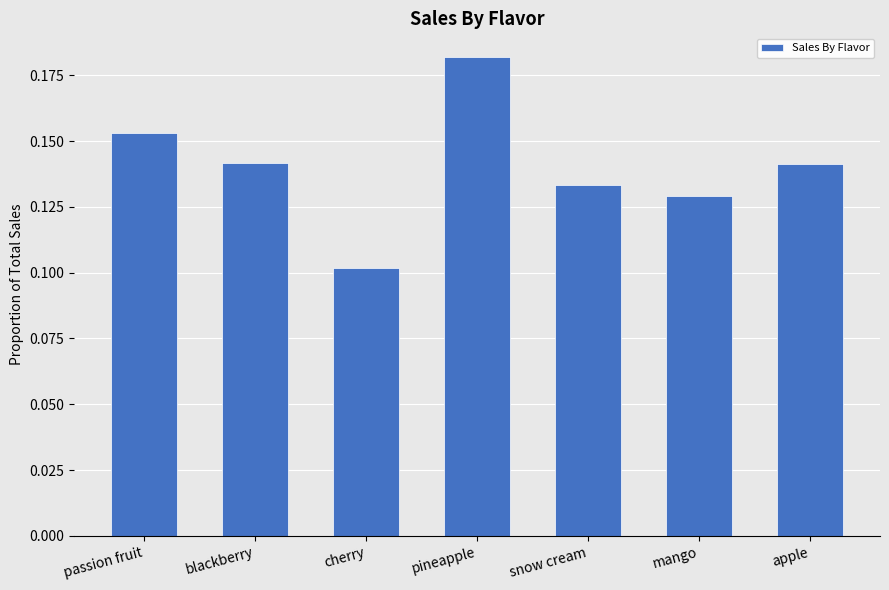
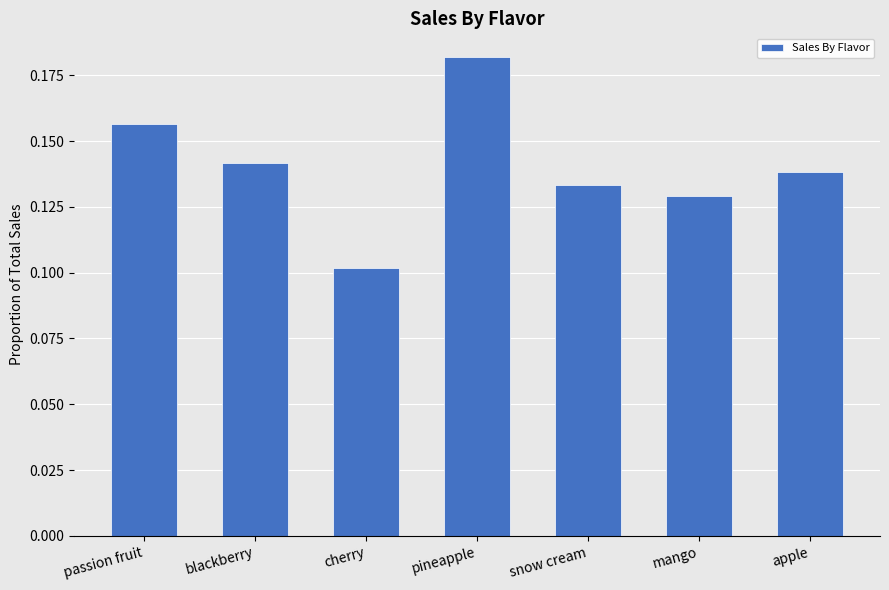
  {
-   "passion fruit": 0.153,
+   "passion fruit": 0.156,
    "blackberry": 0.142,
    "cherry": 0.102,
    "pineapple": 0.182,
    "snow cream": 0.133,
    "mango": 0.129,
-   "apple": 0.141
+   "apple": 0.138
  }
